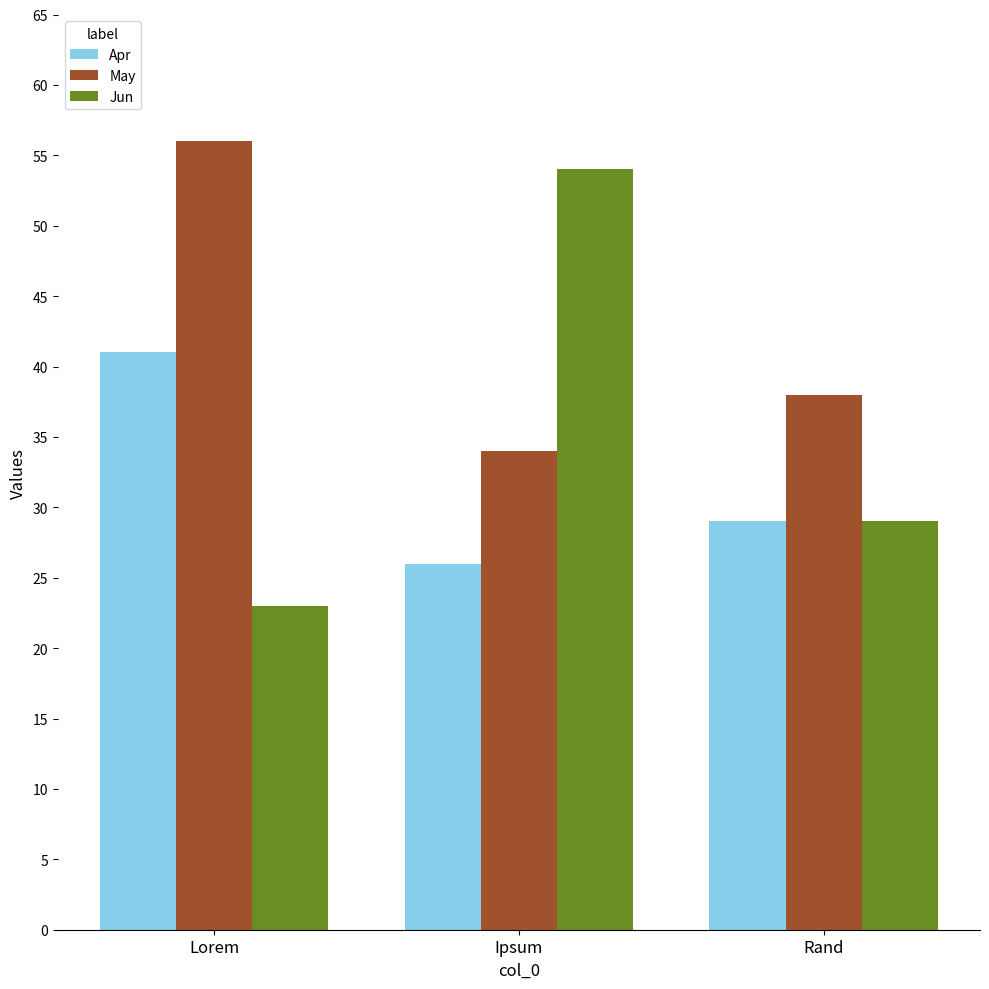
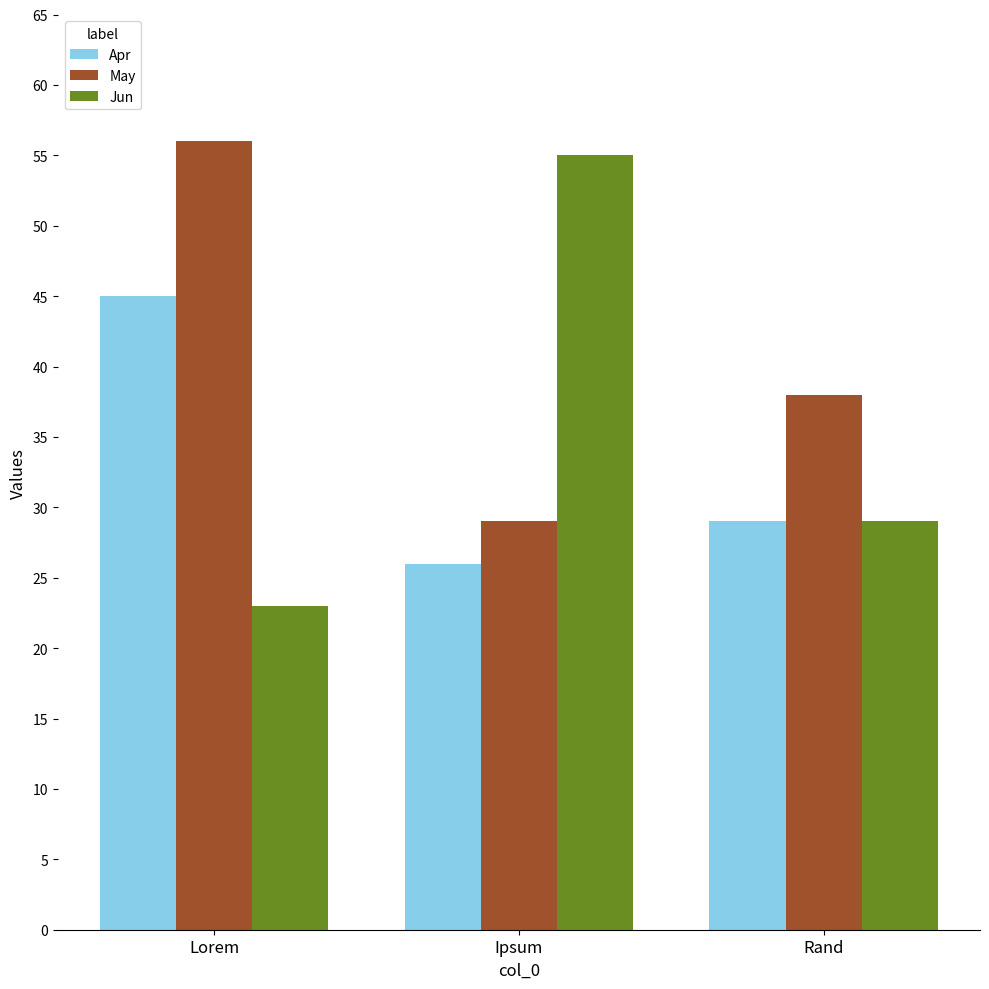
  {
    "Apr": {
-     "Lorem": 41,
+     "Lorem": 45,
      "Ipsum": 26,
      "Rand": 29
    },
    "May": {
      "Lorem": 56,
-     "Ipsum": 34,
+     "Ipsum": 29,
      "Rand": 38
    },
    "Jun": {
      "Lorem": 23,
-     "Ipsum": 54,
+     "Ipsum": 55,
      "Rand": 29
    }
  }
